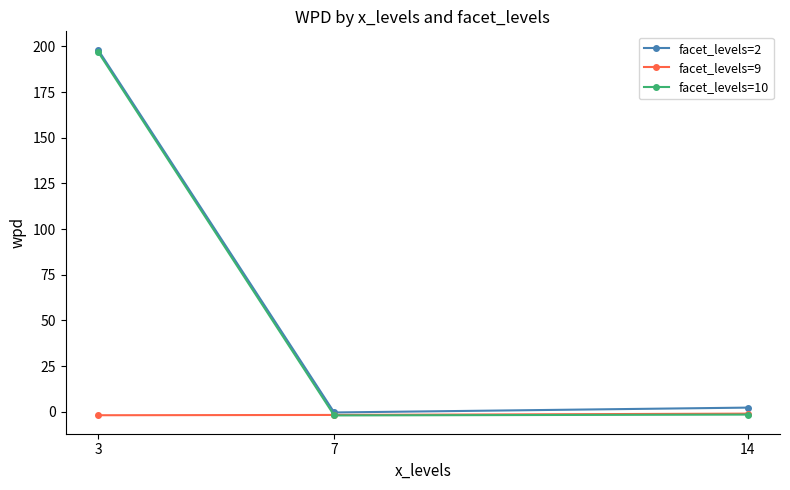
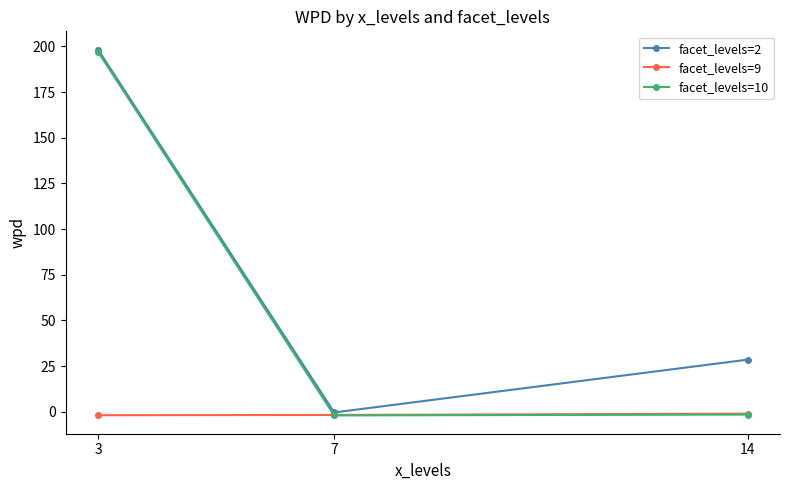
  {
    "facet_levels=2": {
-     "14": 2
+     "14": 28
    },
    "facet_levels=9": {
      "3": -2
    }
  }
